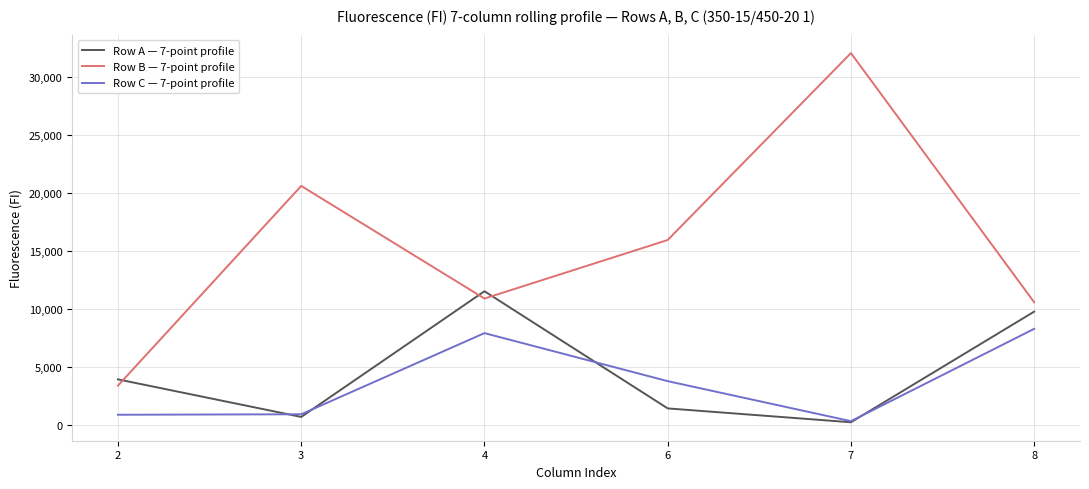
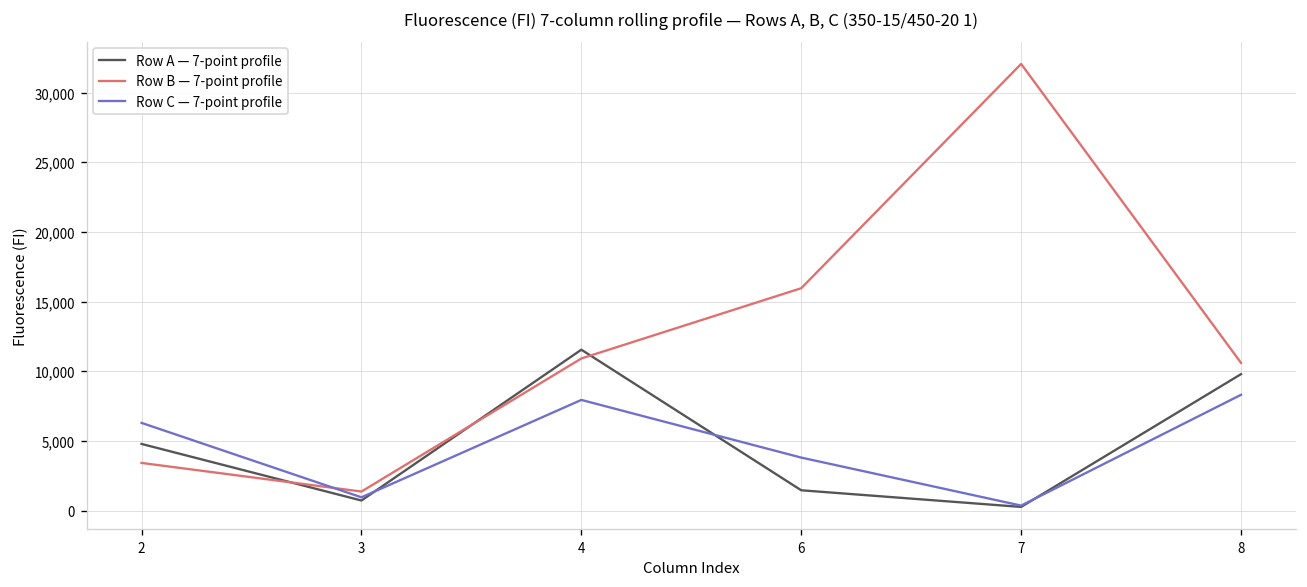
  {
    "Row A — 7-point profile": {
-     "2": "4,000",
+     "2": "4,800",
      "3": "700",
      "4": "11,500",
      "6": "1,500",
      "8": "9,800"
    },
    "Row B — 7-point profile": {
      "2": "3,400",
-     "3": "20,600",
+     "3": "1,400",
      "4": "10,900",
      "6": "16,000",
      "7": "32,100",
      "8": "10,600"
    },
    "Row C — 7-point profile": {
-     "2": "900",
+     "2": "6,300",
      "3": "900",
      "4": "7,900",
      "6": "3,800",
      "8": "8,300"
    }
  }
